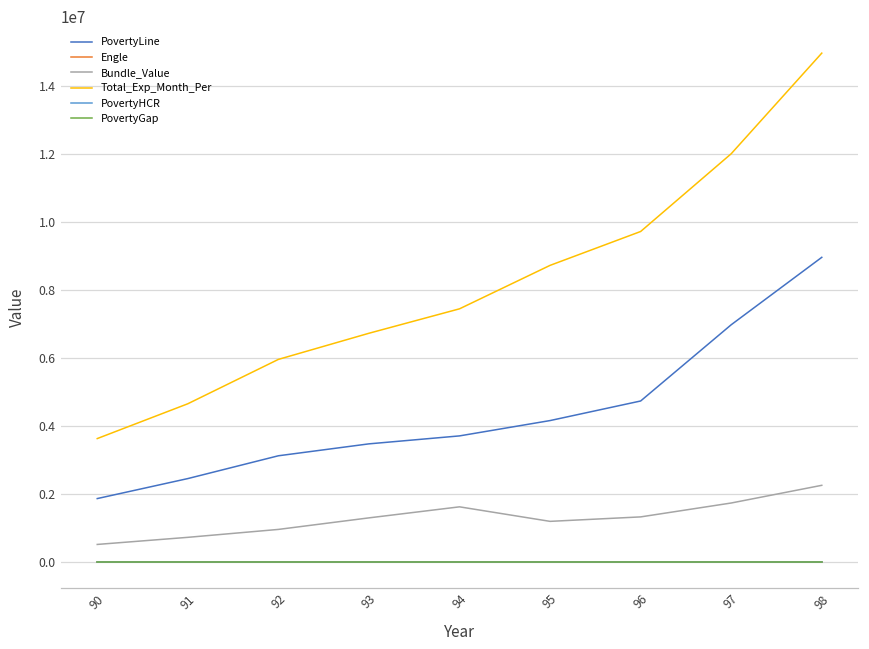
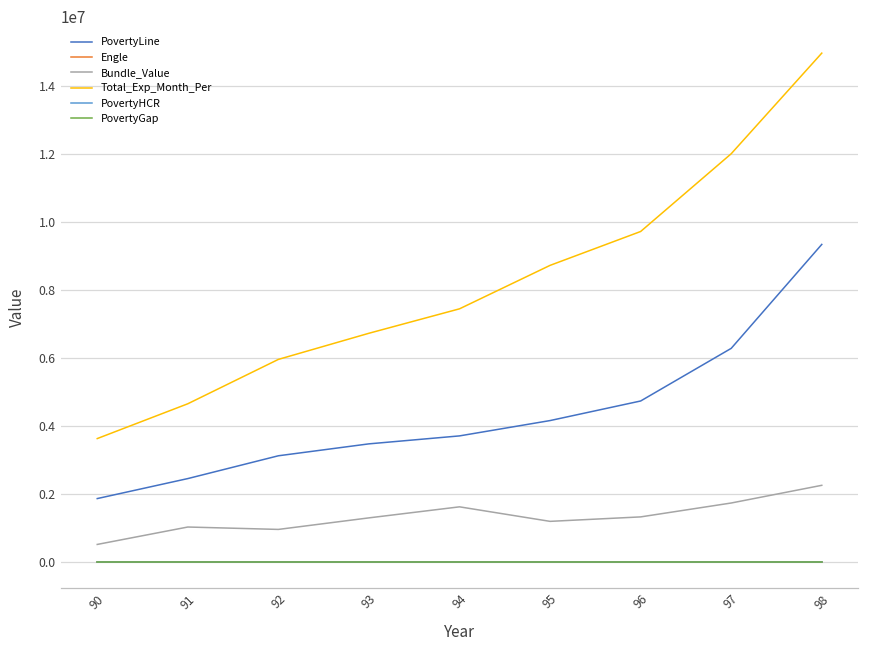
  {
    "PovertyLine": {
      "90": 1900000,
      "91": 2500000,
      "92": 3100000,
      "93": 3500000,
      "94": 3700000,
      "95": 4200000,
      "96": 4700000,
-     "97": 7000000,
-     "98": 9000000
+     "97": 6300000,
+     "98": 9300000
    },
    "PovertyGap": {
      "90": 0,
      "91": 0,
      "92": 0,
      "93": 0,
      "94": 0,
      "95": 0,
      "96": 0,
      "97": 0,
      "98": 0
    },
    "Bundle_Value": {
      "90": 500000,
-     "91": 700000,
+     "91": 1000000,
      "92": 1000000,
      "93": 1300000,
      "94": 1600000,
      "95": 1200000,
      "96": 1300000,
      "97": 1700000,
      "98": 2300000
    },
    "Total_Exp_Month_Per": {
      "90": 3600000,
      "91": 4700000,
      "92": 6000000,
      "93": 6700000,
      "94": 7500000,
      "95": 8700000,
      "96": 9700000,
      "97": 12000000,
      "98": 15000000
    }
  }
